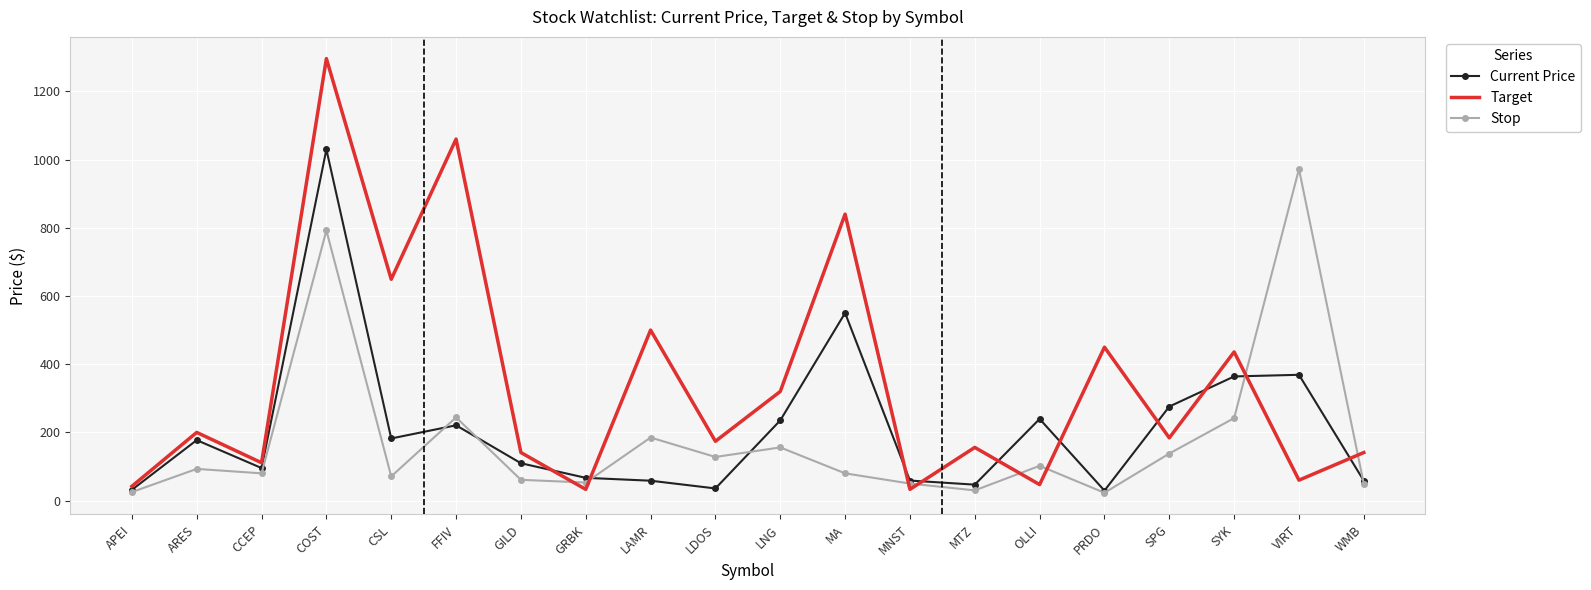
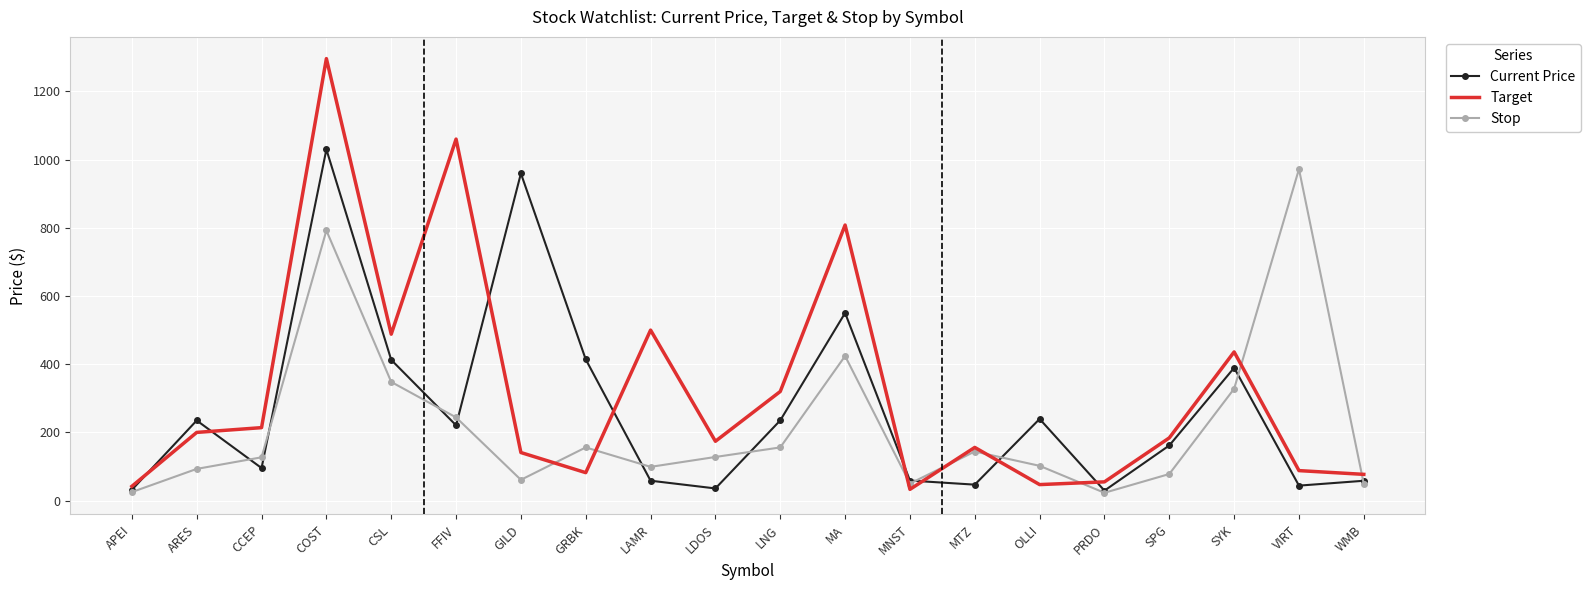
  {
    "Current Price": {
-     "ARES": 180,
+     "ARES": 240,
      "CCEP": 100,
      "COST": 1030,
-     "CSL": 180,
+     "CSL": 410,
      "FFIV": 220,
-     "GILD": 110,
-     "GRBK": 70,
+     "GILD": 960,
+     "GRBK": 410,
      "LAMR": 60,
      "LDOS": 40,
      "LNG": 240,
      "MA": 550,
      "MNST": 60,
      "MTZ": 50,
      "OLLI": 240,
-     "SPG": 280,
-     "SYK": 360,
-     "VIRT": 370,
+     "SPG": 160,
+     "SYK": 390,
+     "VIRT": 40,
      "WMB": 60
    },
    "Target": {
      "APEI": 40,
      "ARES": 200,
-     "CCEP": 110,
+     "CCEP": 210,
      "COST": 1300,
-     "CSL": 650,
+     "CSL": 490,
      "FFIV": 1060,
      "GILD": 140,
-     "GRBK": 30,
+     "GRBK": 80,
      "LAMR": 500,
      "LDOS": 170,
      "LNG": 320,
-     "MA": 840,
+     "MA": 810,
      "MNST": 30,
      "MTZ": 160,
      "OLLI": 50,
-     "PRDO": 450,
+     "PRDO": 60,
      "SPG": 180,
      "SYK": 440,
-     "VIRT": 60,
-     "WMB": 140
+     "VIRT": 90,
+     "WMB": 80
    },
    "Stop": {
      "ARES": 90,
-     "CCEP": 80,
+     "CCEP": 130,
      "COST": 790,
-     "CSL": 70,
+     "CSL": 350,
      "FFIV": 240,
      "GILD": 60,
-     "GRBK": 50,
-     "LAMR": 190,
+     "GRBK": 160,
+     "LAMR": 100,
      "LDOS": 130,
      "LNG": 160,
-     "MA": 80,
+     "MA": 420,
      "MNST": 50,
-     "MTZ": 30,
+     "MTZ": 140,
      "OLLI": 100,
-     "SPG": 140,
-     "SYK": 240,
+     "SPG": 80,
+     "SYK": 330,
      "VIRT": 970,
      "WMB": 50
    }
  }
